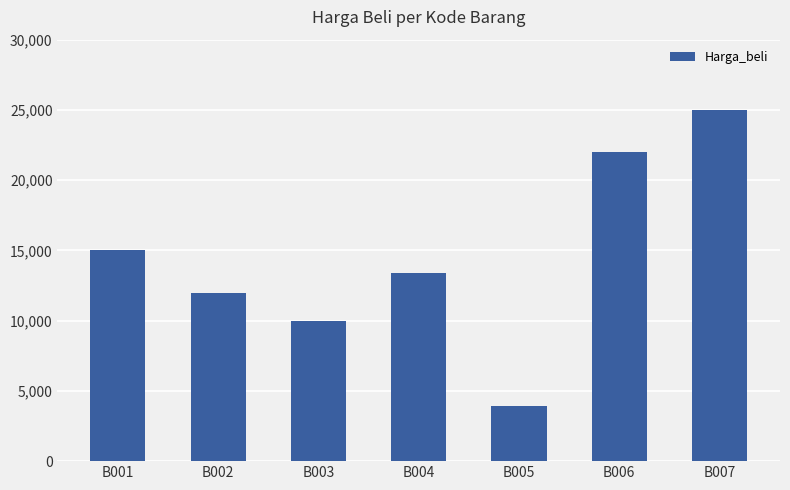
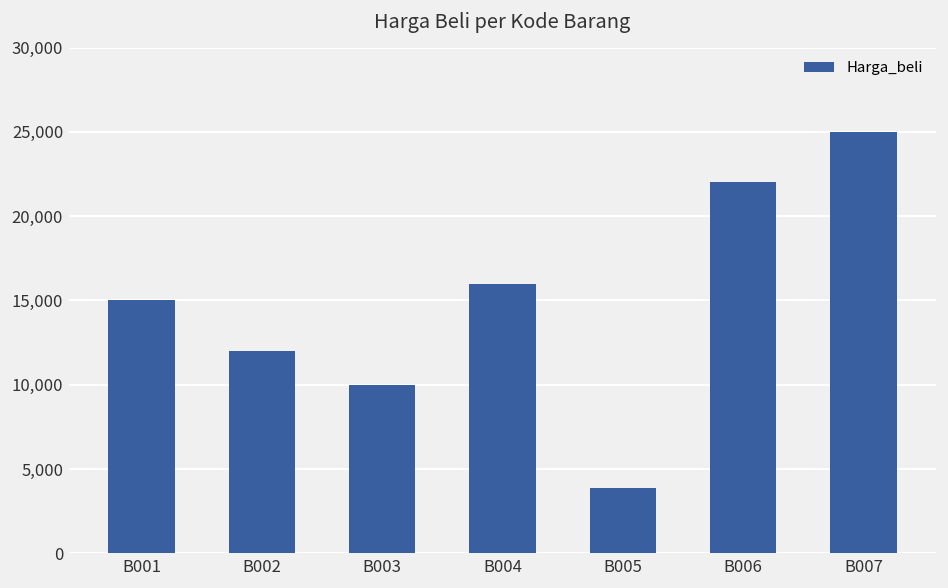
  {
    "B001": "15,000",
    "B002": "12,000",
    "B003": "10,000",
-   "B004": "13,400",
+   "B004": "16,000",
    "B005": "3,900",
    "B006": "22,000",
    "B007": "25,000"
  }
